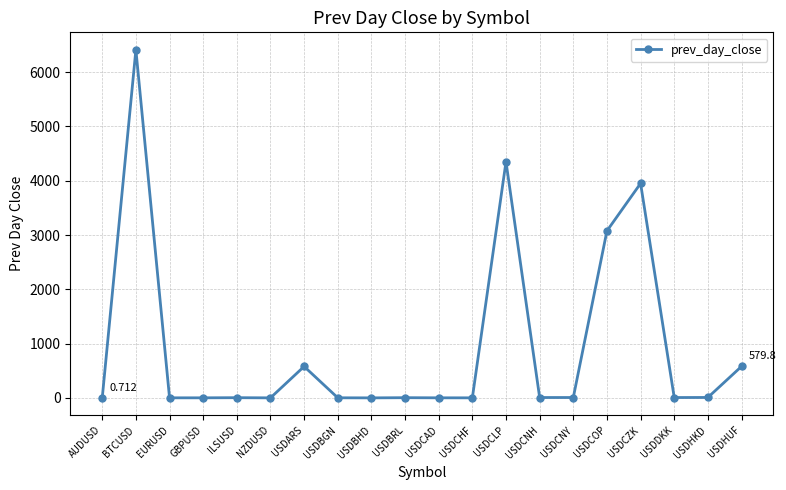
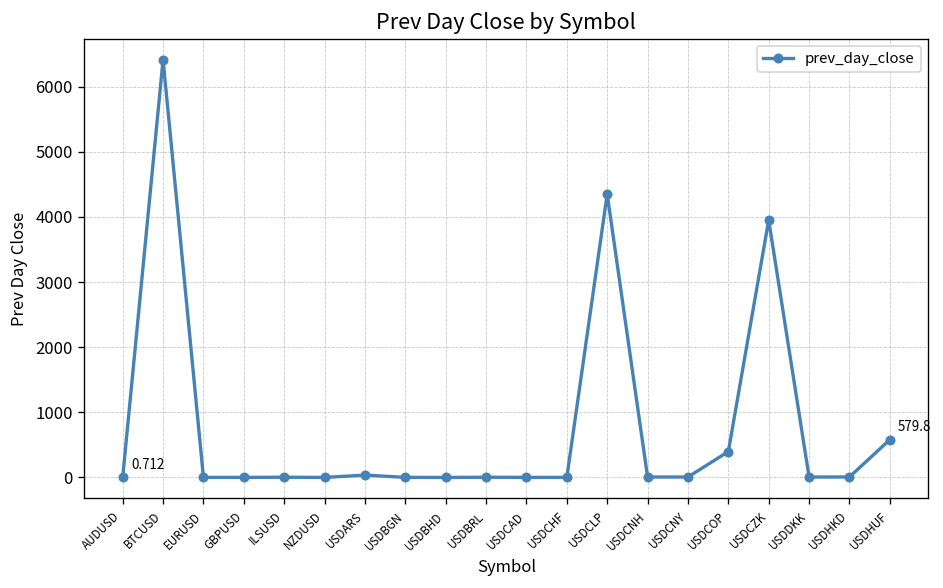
  {
    "BTCUSD": 6400,
    "EURUSD": 0,
    "GBPUSD": 0,
    "ILSUSD": 0,
    "NZDUSD": 0,
-   "USDARS": 600,
+   "USDARS": 0,
    "USDBGN": 0,
    "USDBHD": 0,
    "USDBRL": 0,
    "USDCAD": 0,
    "USDCHF": 0,
    "USDCLP": 4400,
    "USDCNH": 0,
    "USDCNY": 0,
-   "USDCOP": 3100,
+   "USDCOP": 400,
    "USDCZK": 4000,
    "USDDKK": 0,
    "USDHKD": 0
  }
